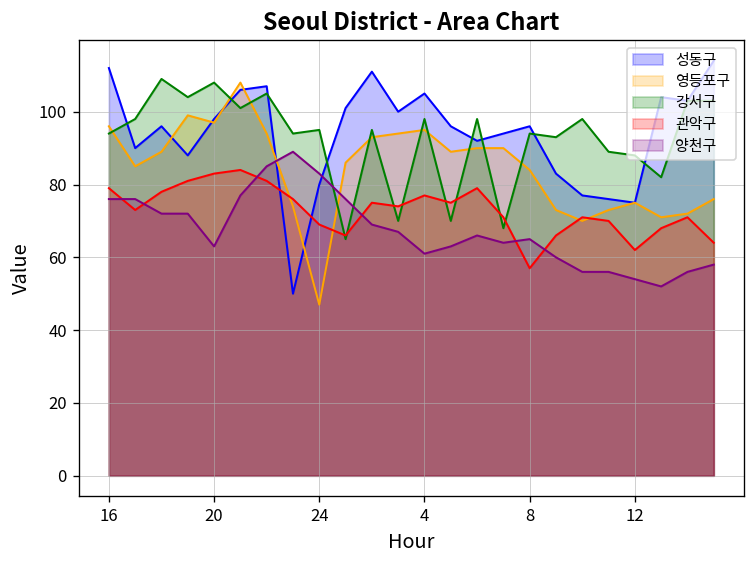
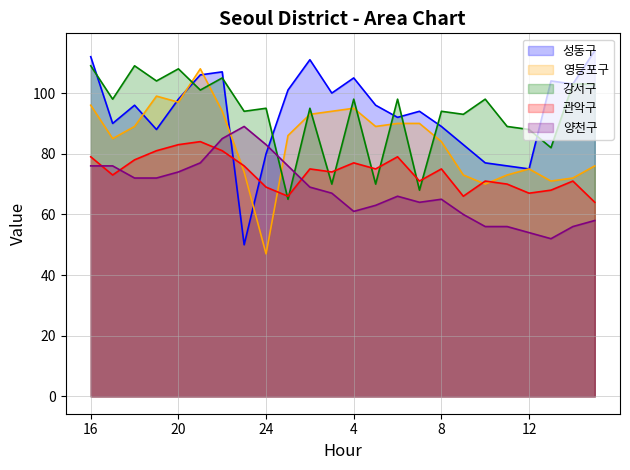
  {
    "성동구": {
      "16": 112,
      "20": 98,
      "24": 80,
      "4": 105,
-     "8": 96
+     "8": 89
    },
    "영등포구": {
      "16": 96,
      "20": 97,
      "24": 47,
      "4": 95,
      "8": 84
    },
    "강서구": {
-     "16": 94,
+     "16": 109,
      "20": 108,
      "24": 95,
      "4": 98,
      "8": 94
    },
    "관악구": {
      "16": 79,
      "20": 83,
      "24": 69,
      "4": 77,
-     "8": 57,
-     "12": 62
+     "8": 75,
+     "12": 67
    },
    "양천구": {
      "16": 76,
-     "20": 63,
+     "20": 74,
      "24": 83,
      "4": 61,
      "8": 65,
      "12": 54
    }
  }
